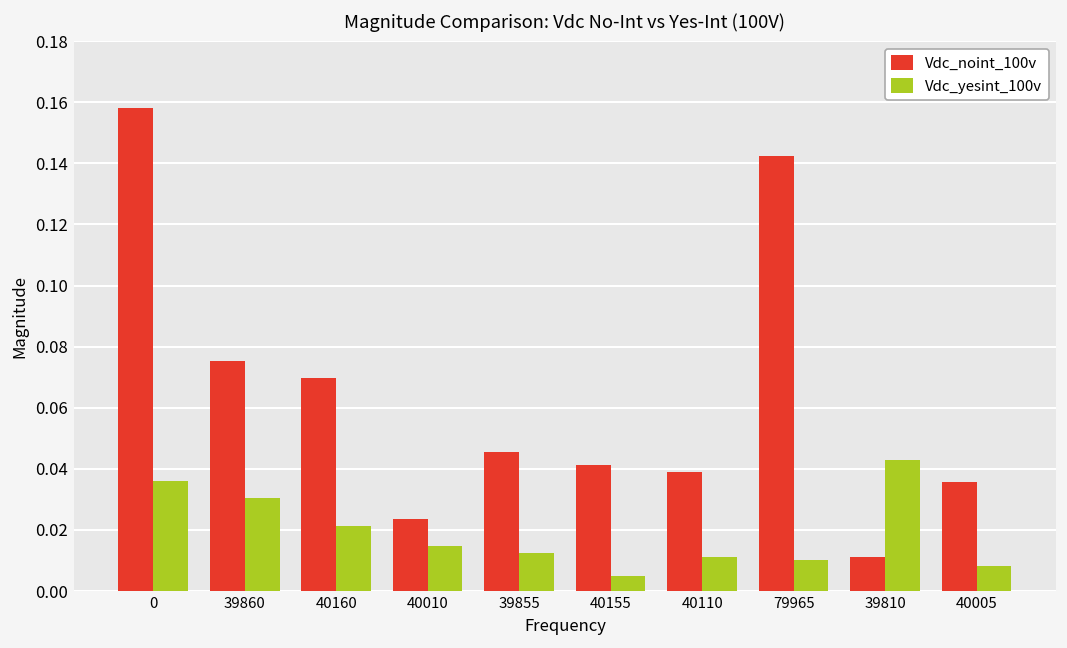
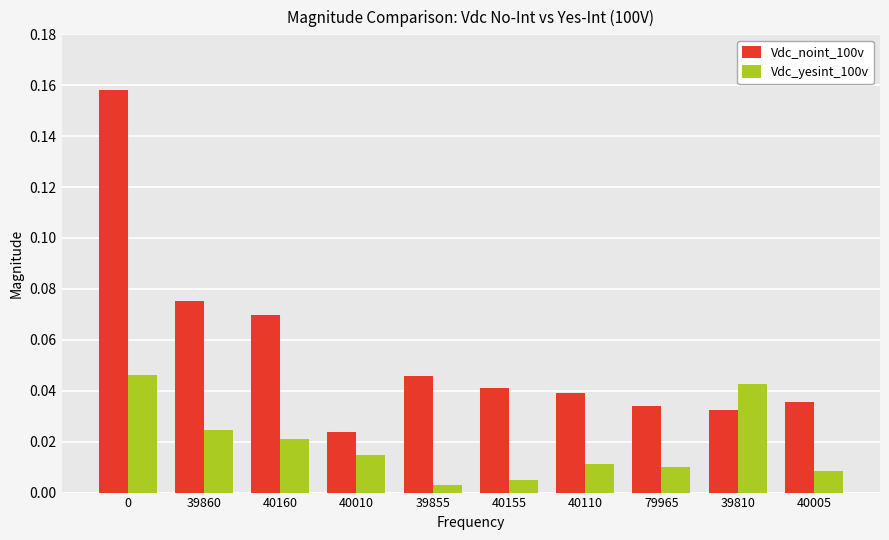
  {
    "Vdc_noint_100v": {
      "0": 0.158,
      "39860": 0.075,
      "40160": 0.070,
      "40010": 0.024,
      "39855": 0.046,
      "40155": 0.041,
      "40110": 0.039,
-     "79965": 0.143,
-     "39810": 0.011,
+     "79965": 0.034,
+     "39810": 0.032,
      "40005": 0.036
    },
    "Vdc_yesint_100v": {
-     "0": 0.036,
-     "39860": 0.031,
+     "0": 0.046,
+     "39860": 0.025,
      "40160": 0.021,
      "40010": 0.015,
-     "39855": 0.012,
+     "39855": 0.003,
      "40155": 0.005,
      "40110": 0.011,
      "79965": 0.010,
      "39810": 0.043,
      "40005": 0.008
    }
  }
